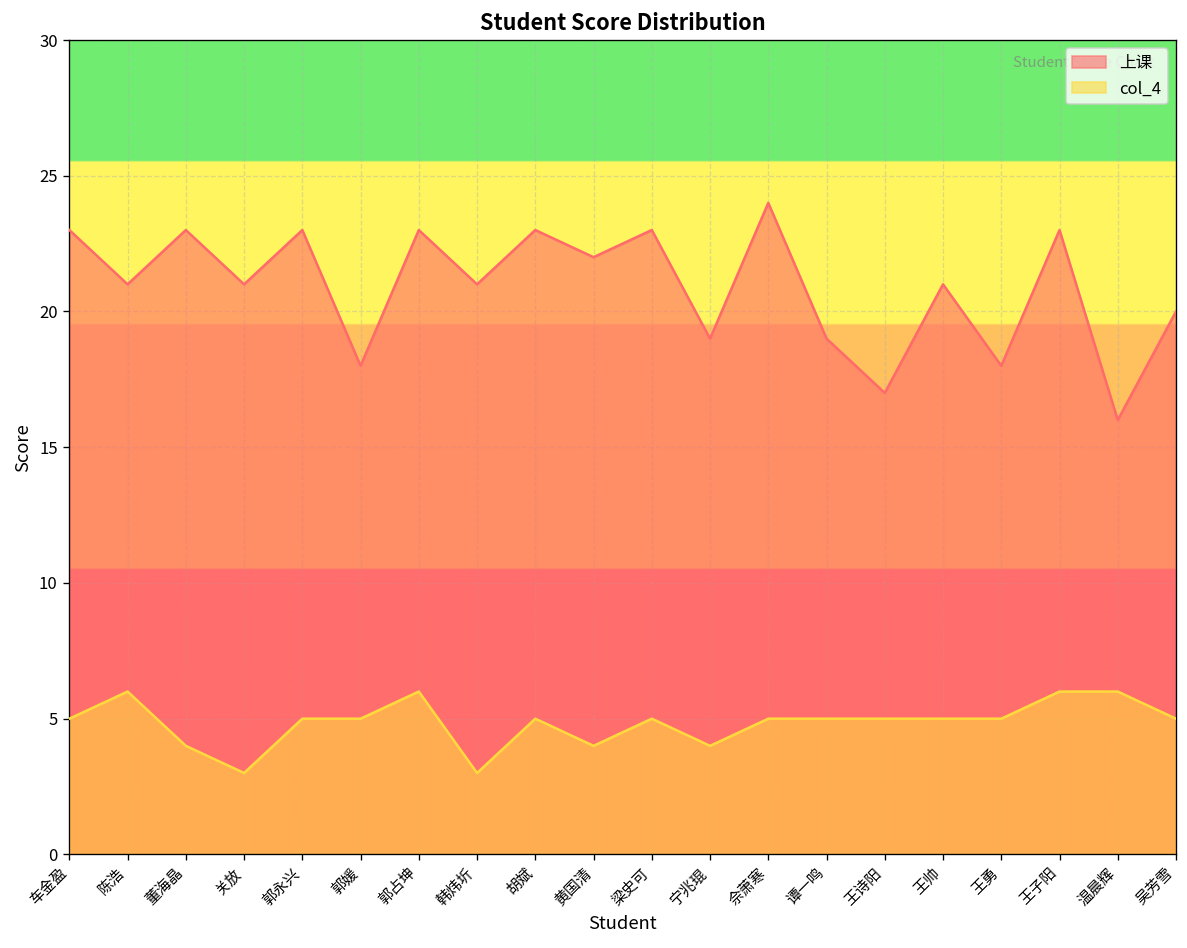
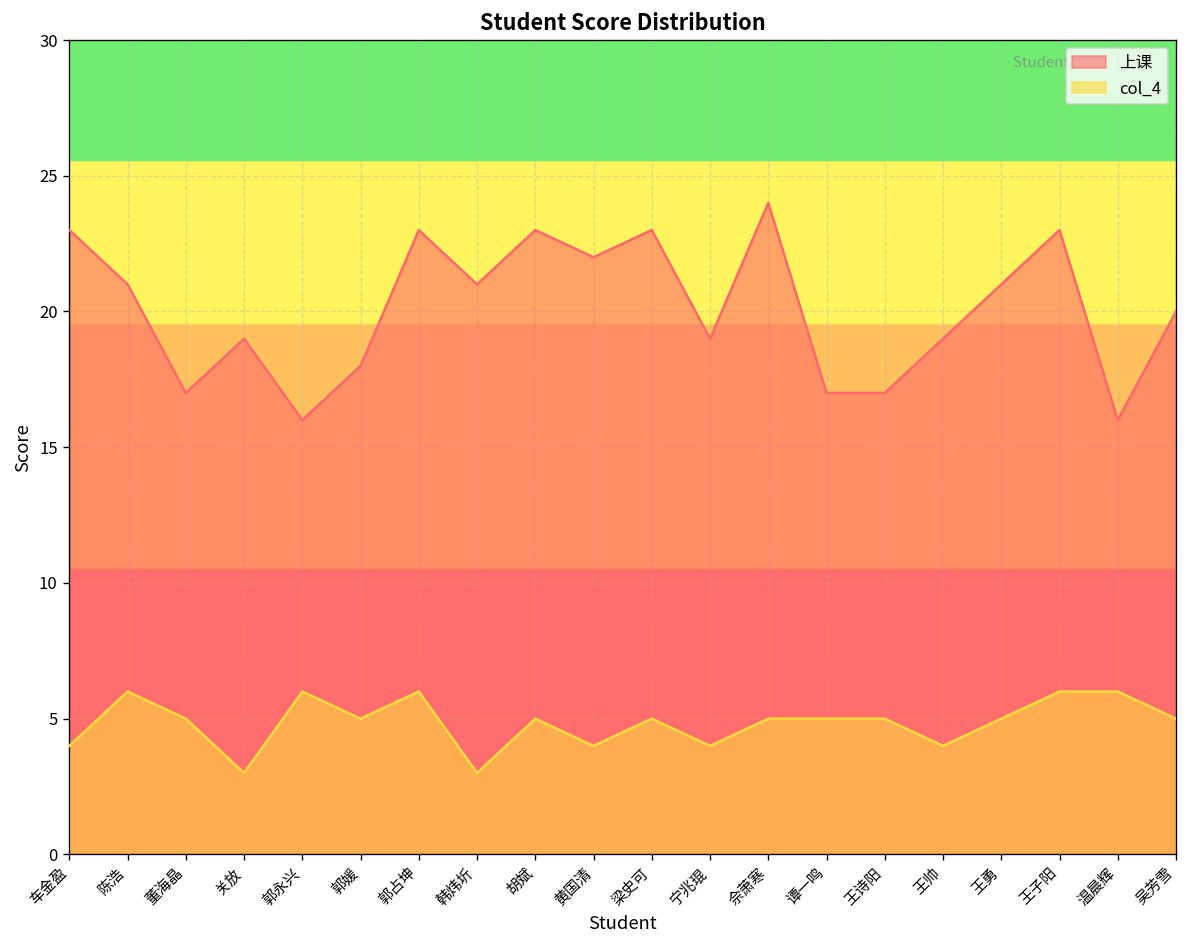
  {
    "上课": {
      "车金盈": 23,
      "陈浩": 21,
-     "董海晶": 23,
-     "关放": 21,
-     "郭永兴": 23,
+     "董海晶": 17,
+     "关放": 19,
+     "郭永兴": 16,
      "郭媛": 18,
      "郭占坤": 23,
      "韩炜圻": 21,
      "胡斌": 23,
      "黄国清": 22,
      "梁史可": 23,
      "宁兆琨": 19,
      "佘萧寒": 24,
-     "谭一鸣": 19,
+     "谭一鸣": 17,
      "王诗阳": 17,
-     "王帅": 21,
-     "王勇": 18,
+     "王帅": 19,
+     "王勇": 21,
      "王子阳": 23,
      "温晨辉": 16,
      "吴芳雪": 20
    },
    "col_4": {
-     "车金盈": 5,
+     "车金盈": 4,
      "陈浩": 6,
-     "董海晶": 4,
+     "董海晶": 5,
      "关放": 3,
-     "郭永兴": 5,
+     "郭永兴": 6,
      "郭媛": 5,
      "郭占坤": 6,
      "韩炜圻": 3,
      "胡斌": 5,
      "黄国清": 4,
      "梁史可": 5,
      "宁兆琨": 4,
      "佘萧寒": 5,
      "谭一鸣": 5,
      "王诗阳": 5,
-     "王帅": 5,
+     "王帅": 4,
      "王勇": 5,
      "王子阳": 6,
      "温晨辉": 6,
      "吴芳雪": 5
    }
  }
